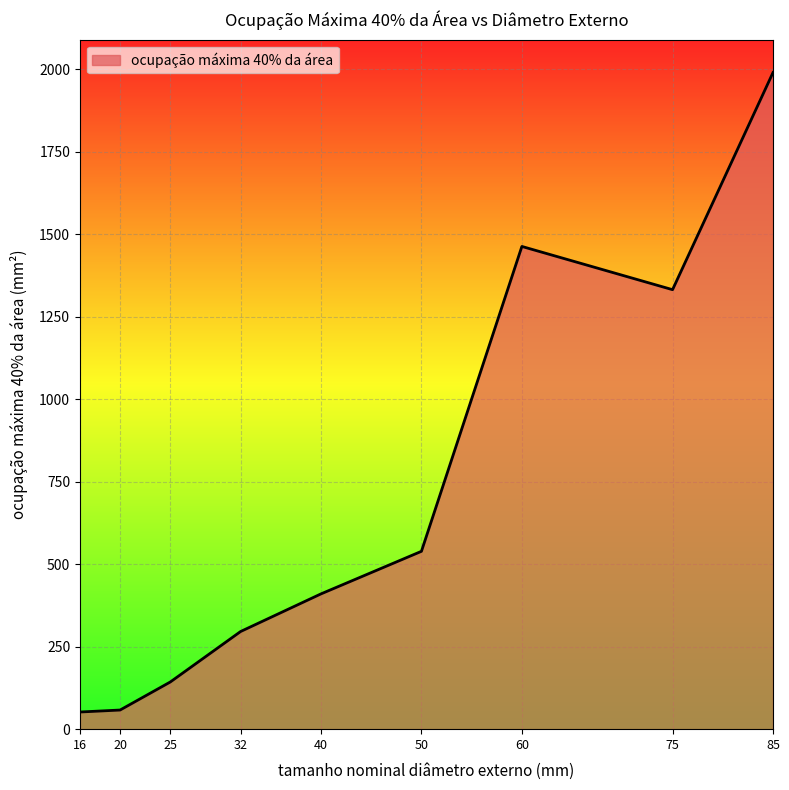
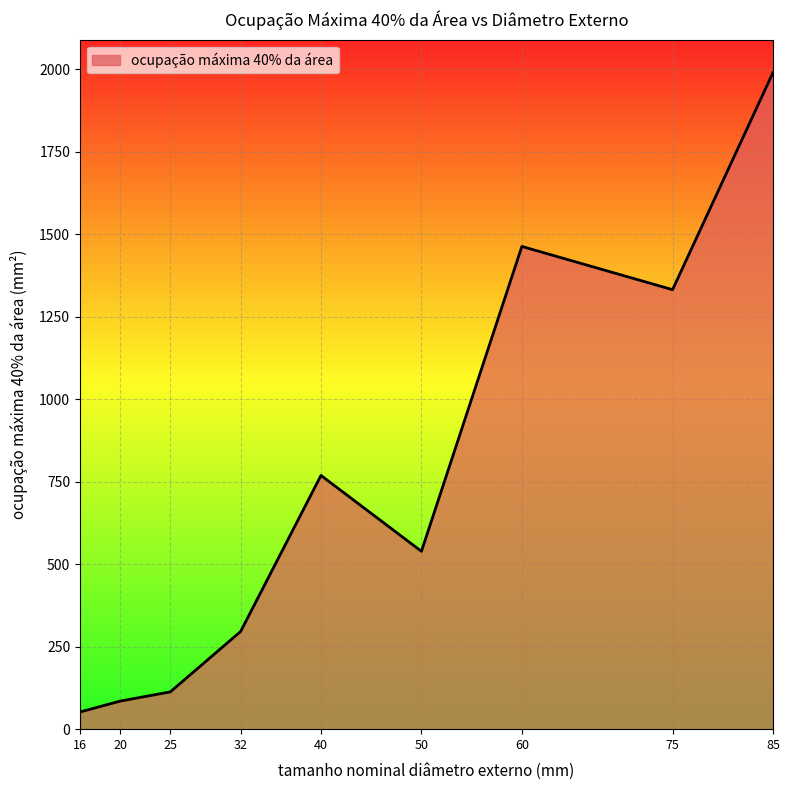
  {
    "16": 50,
-   "20": 60,
-   "25": 140,
+   "20": 90,
+   "25": 110,
    "32": 300,
-   "40": 410,
+   "40": 770,
    "50": 540,
    "60": 1460,
    "75": 1330,
    "85": 1990
  }
